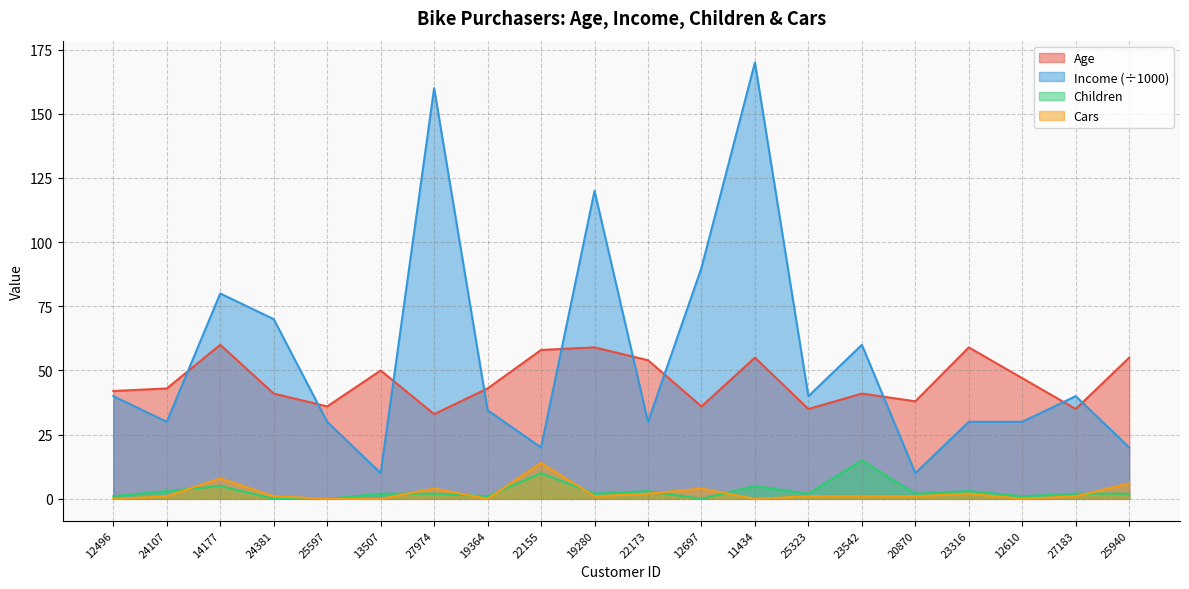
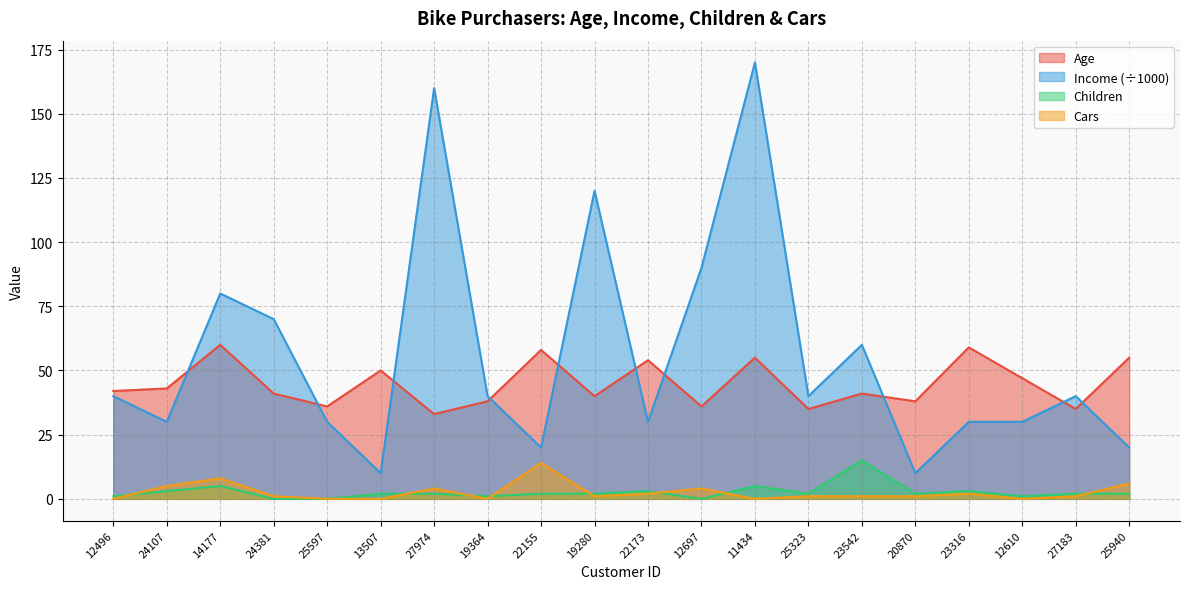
  {
    "Age": {
      "12496": 42,
      "24107": 43,
      "14177": 60,
      "24381": 41,
      "25597": 36,
      "13507": 50,
      "27974": 33,
-     "19364": 43,
+     "19364": 38,
      "22155": 58,
-     "19280": 59,
+     "19280": 40,
      "22173": 54,
      "12697": 36,
      "11434": 55,
      "25323": 35,
      "23542": 41,
      "20870": 38,
      "23316": 59,
      "12610": 47,
      "27183": 35,
      "25940": 55
    },
    "Income (÷1000)": {
      "12496": 40,
      "24107": 30,
      "14177": 80,
      "24381": 70,
      "25597": 30,
      "13507": 10,
      "27974": 160,
-     "19364": 35,
+     "19364": 40,
      "22155": 20,
      "19280": 120,
      "22173": 30,
      "12697": 90,
      "11434": 170,
      "25323": 40,
      "23542": 60,
      "20870": 10,
      "23316": 30,
      "12610": 30,
      "27183": 40,
      "25940": 20
    },
    "Children": {
      "24107": 3,
      "14177": 5,
      "13507": 2,
      "27974": 2,
-     "22155": 10,
+     "22155": 2,
      "19280": 2,
      "22173": 3,
      "12697": 0,
      "11434": 5,
      "25323": 2,
      "23542": 15,
      "20870": 2,
      "23316": 3,
      "27183": 2,
      "25940": 2
    },
    "Cars": {
-     "24107": 1,
+     "24107": 5,
      "14177": 8,
      "13507": 0,
      "27974": 4,
      "22155": 14,
      "19280": 1,
      "22173": 2,
      "12697": 4,
      "11434": 0,
      "25323": 1,
      "23542": 1,
      "20870": 1,
      "23316": 2,
      "27183": 1,
      "25940": 6
    }
  }
